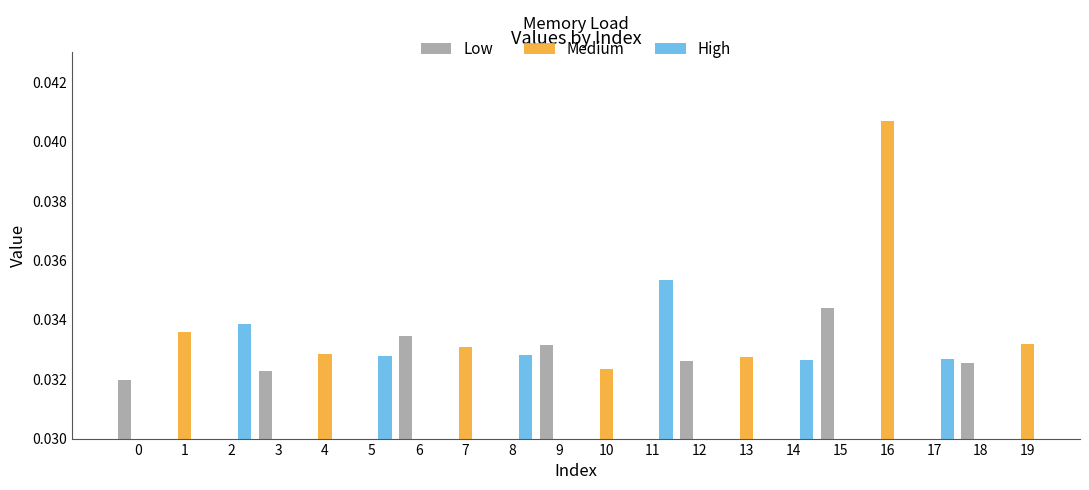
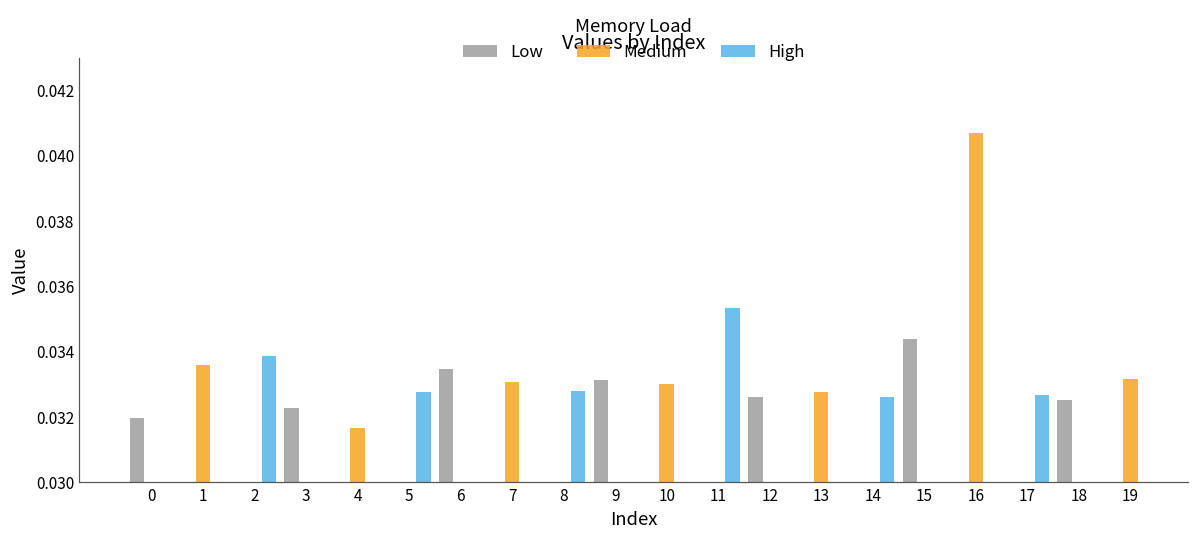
  {
    "Medium": {
      "1": 0.0336,
-     "4": 0.0328,
+     "4": 0.0317,
      "7": 0.0331,
-     "10": 0.0324,
+     "10": 0.0330,
      "13": 0.0328,
      "16": 0.0407,
      "19": 0.0332
    }
  }
